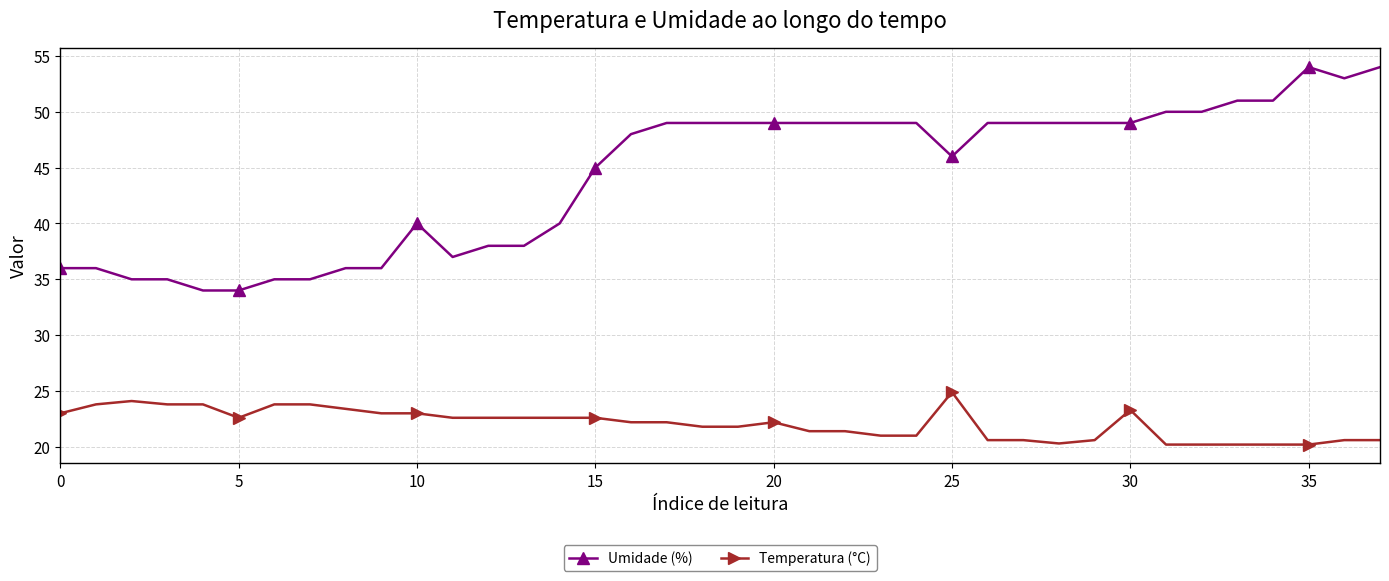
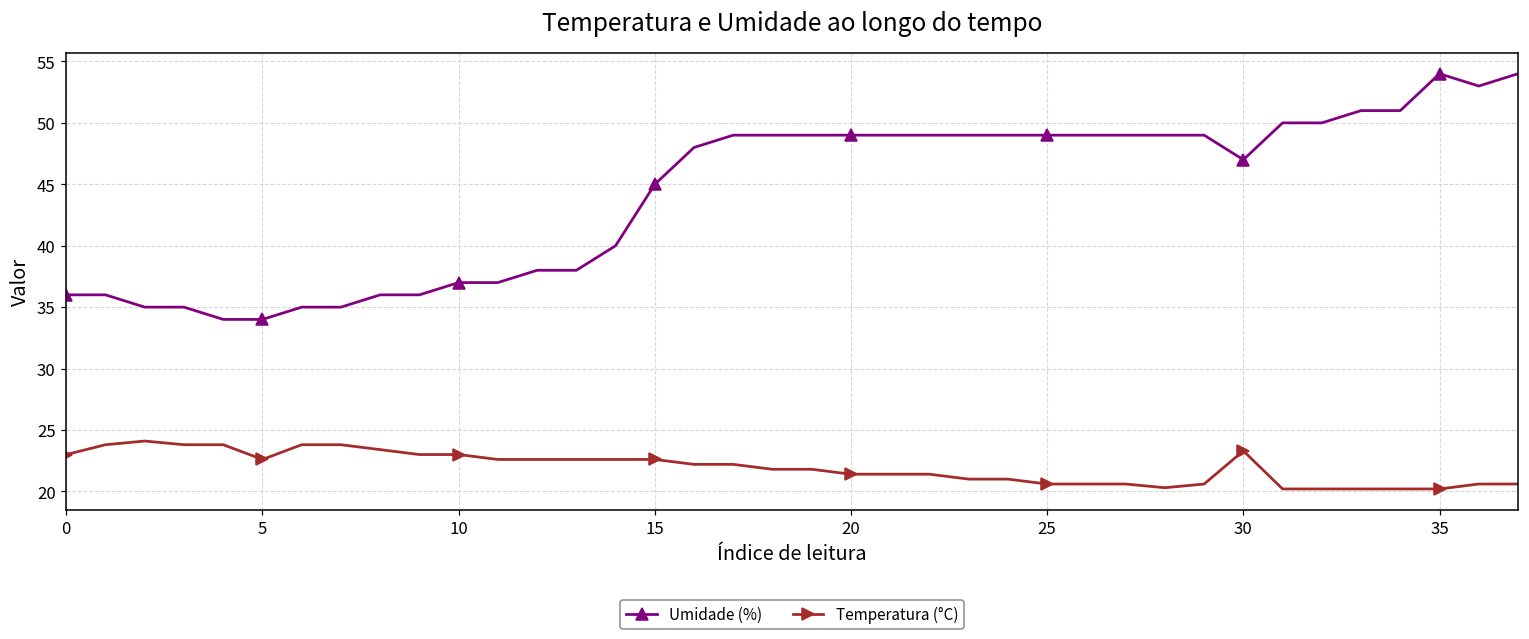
  {
    "Umidade (%)": {
      "0": 36,
      "5": 34,
-     "10": 40,
+     "10": 37,
      "15": 45,
      "20": 49,
-     "25": 46,
-     "30": 49,
+     "25": 49,
+     "30": 47,
      "35": 54
    },
    "Temperatura (°C)": {
      "0": 23.0,
      "5": 22.6,
      "10": 23.0,
      "15": 22.6,
-     "20": 22.2,
-     "25": 24.9,
+     "20": 21.4,
+     "25": 20.6,
      "30": 23.3,
      "35": 20.2
    }
  }
